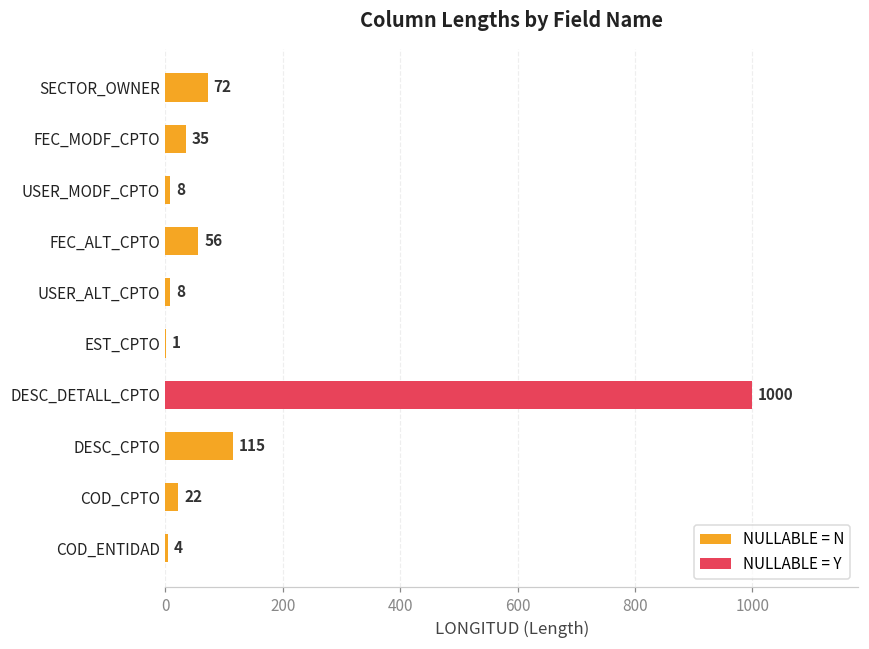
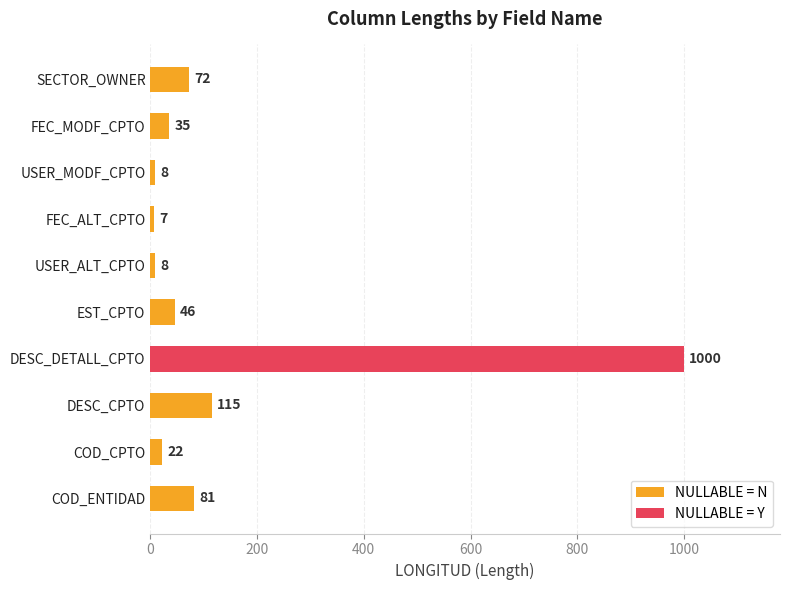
  {
    "NULLABLE = N": {
      "SECTOR_OWNER": 72,
      "FEC_MODF_CPTO": 35,
      "USER_MODF_CPTO": 8,
-     "FEC_ALT_CPTO": 56,
+     "FEC_ALT_CPTO": 7,
      "USER_ALT_CPTO": 8,
-     "EST_CPTO": 1,
+     "EST_CPTO": 46,
      "DESC_CPTO": 115,
      "COD_CPTO": 22,
-     "COD_ENTIDAD": 4
+     "COD_ENTIDAD": 81
    },
    "NULLABLE = Y": {
      "DESC_DETALL_CPTO": 1000
    }
  }
